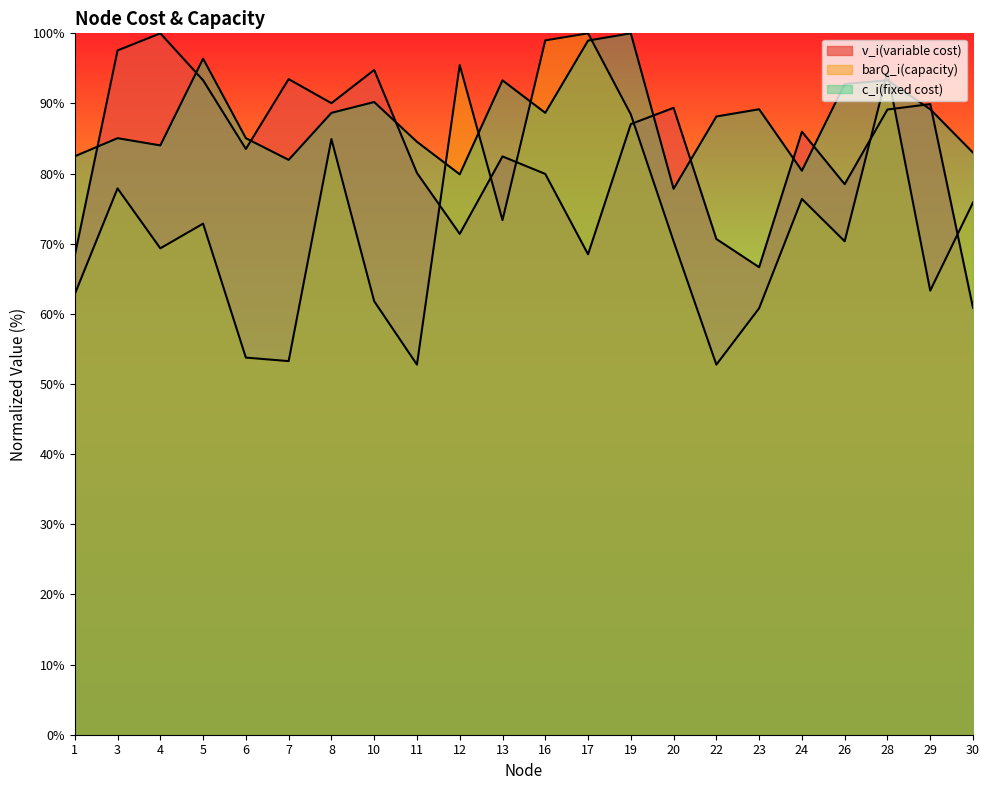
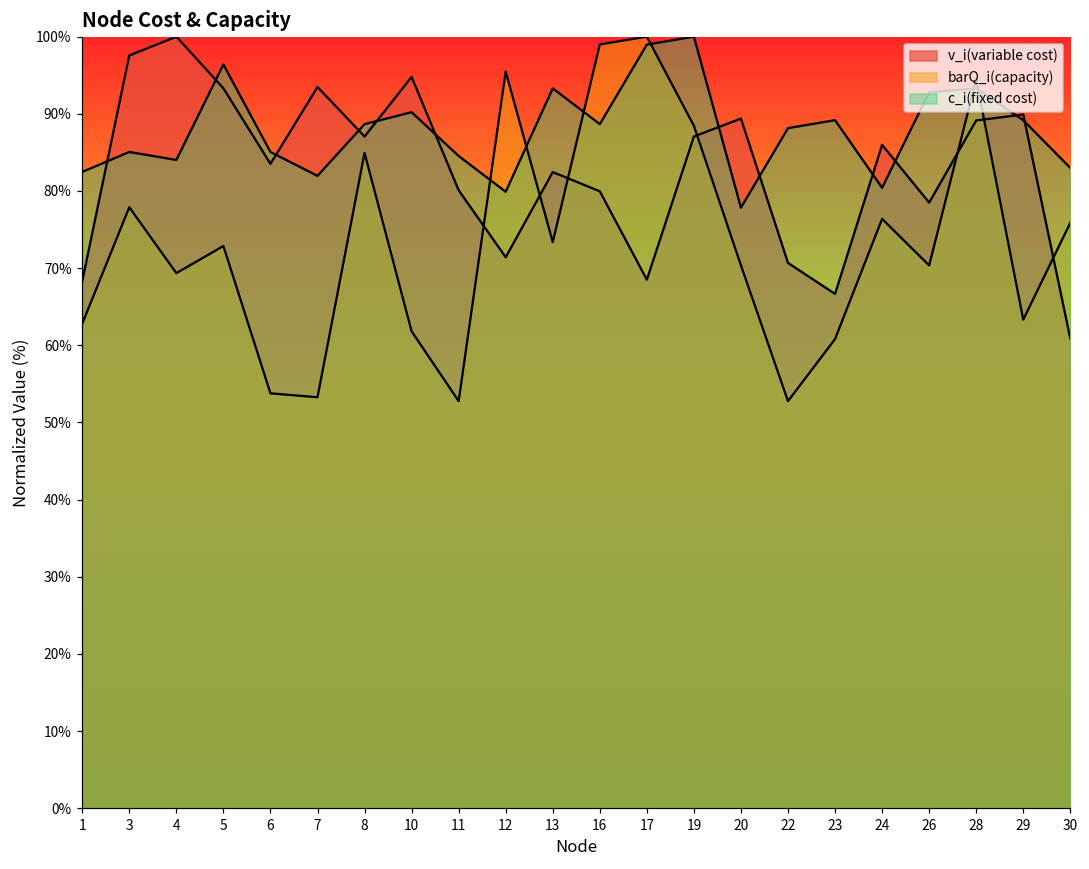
  {
    "v_i(variable cost)": {
      "1": "68%",
      "3": "98%",
      "4": "100%",
      "5": "93%",
      "6": "84%",
      "7": "93%",
-     "8": "90%",
+     "8": "87%",
      "10": "95%",
      "11": "80%",
      "12": "71%",
      "13": "82%",
      "16": "80%",
      "17": "68%",
      "19": "87%",
      "20": "89%",
      "22": "71%",
      "23": "67%",
      "24": "86%",
      "26": "78%",
      "28": "89%",
      "29": "90%",
      "30": "61%"
    },
    "barQ_i(capacity)": {
      "1": "63%",
      "3": "78%",
      "4": "69%",
      "5": "73%",
      "6": "54%",
      "7": "53%",
      "8": "85%",
      "10": "62%",
      "11": "53%",
      "12": "95%",
      "13": "73%",
      "16": "99%",
      "17": "100%",
      "19": "88%",
      "20": "70%",
      "22": "53%",
      "23": "61%",
      "24": "76%",
      "26": "70%",
      "29": "63%",
      "30": "76%"
    },
    "c_i(fixed cost)": {
      "1": "82%",
      "3": "85%",
      "4": "84%",
      "5": "96%",
      "6": "85%",
      "7": "82%",
      "8": "89%",
      "10": "90%",
      "11": "85%",
      "12": "80%",
      "13": "93%",
      "16": "89%",
      "17": "99%",
      "19": "100%",
      "20": "78%",
      "22": "88%",
      "23": "89%",
      "24": "80%",
      "29": "89%",
      "30": "83%"
    }
  }
